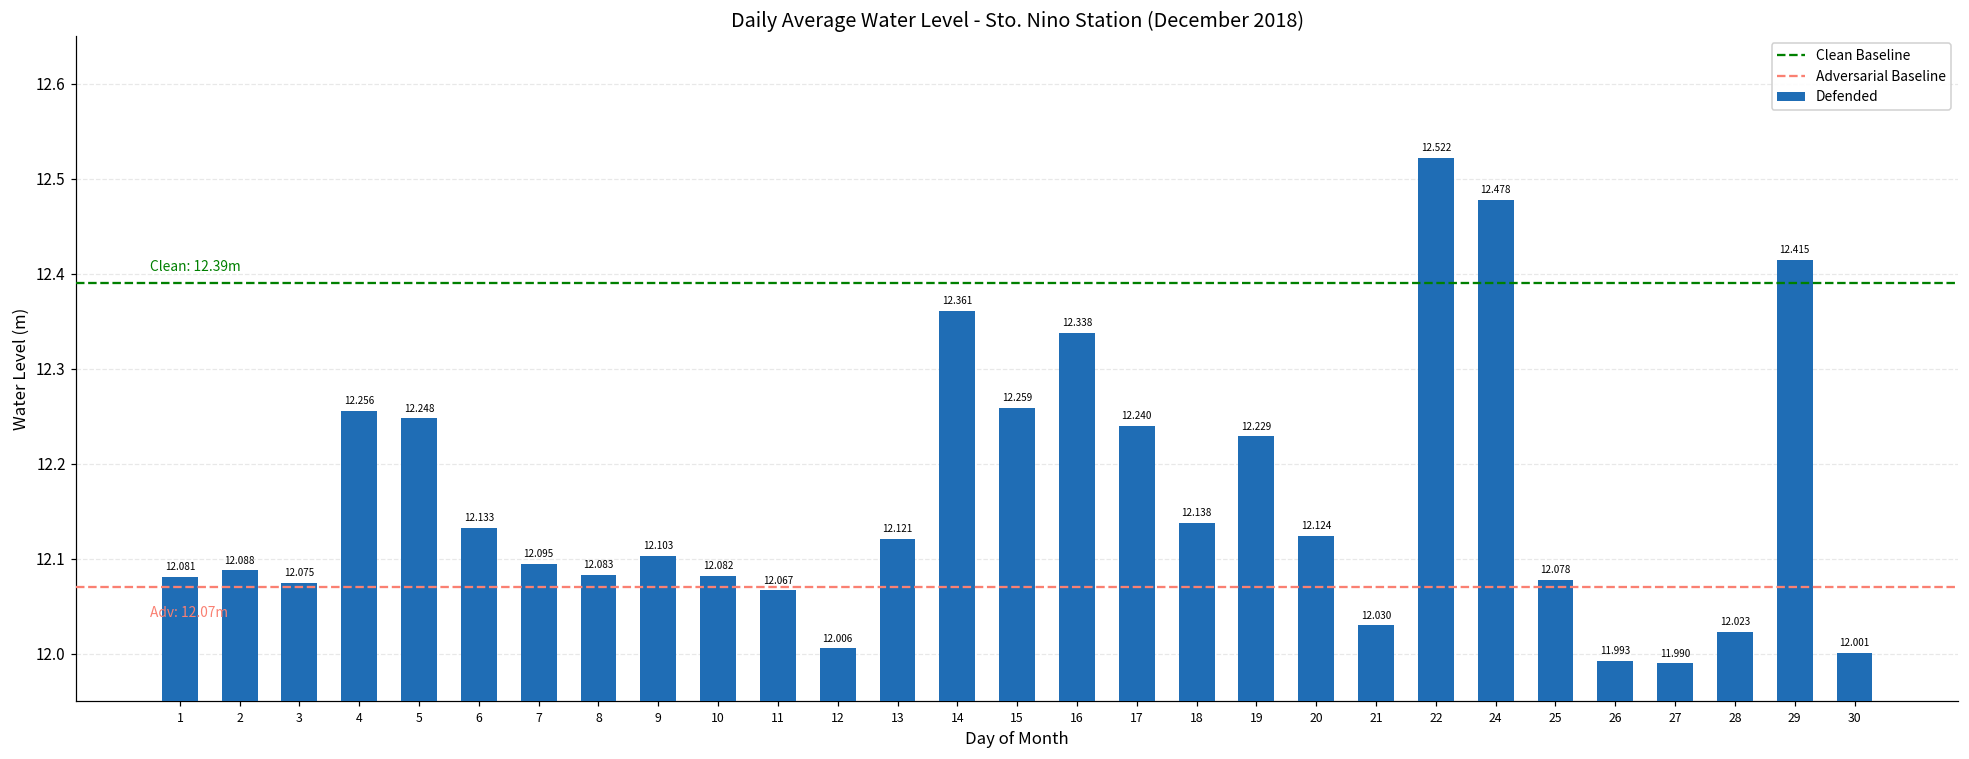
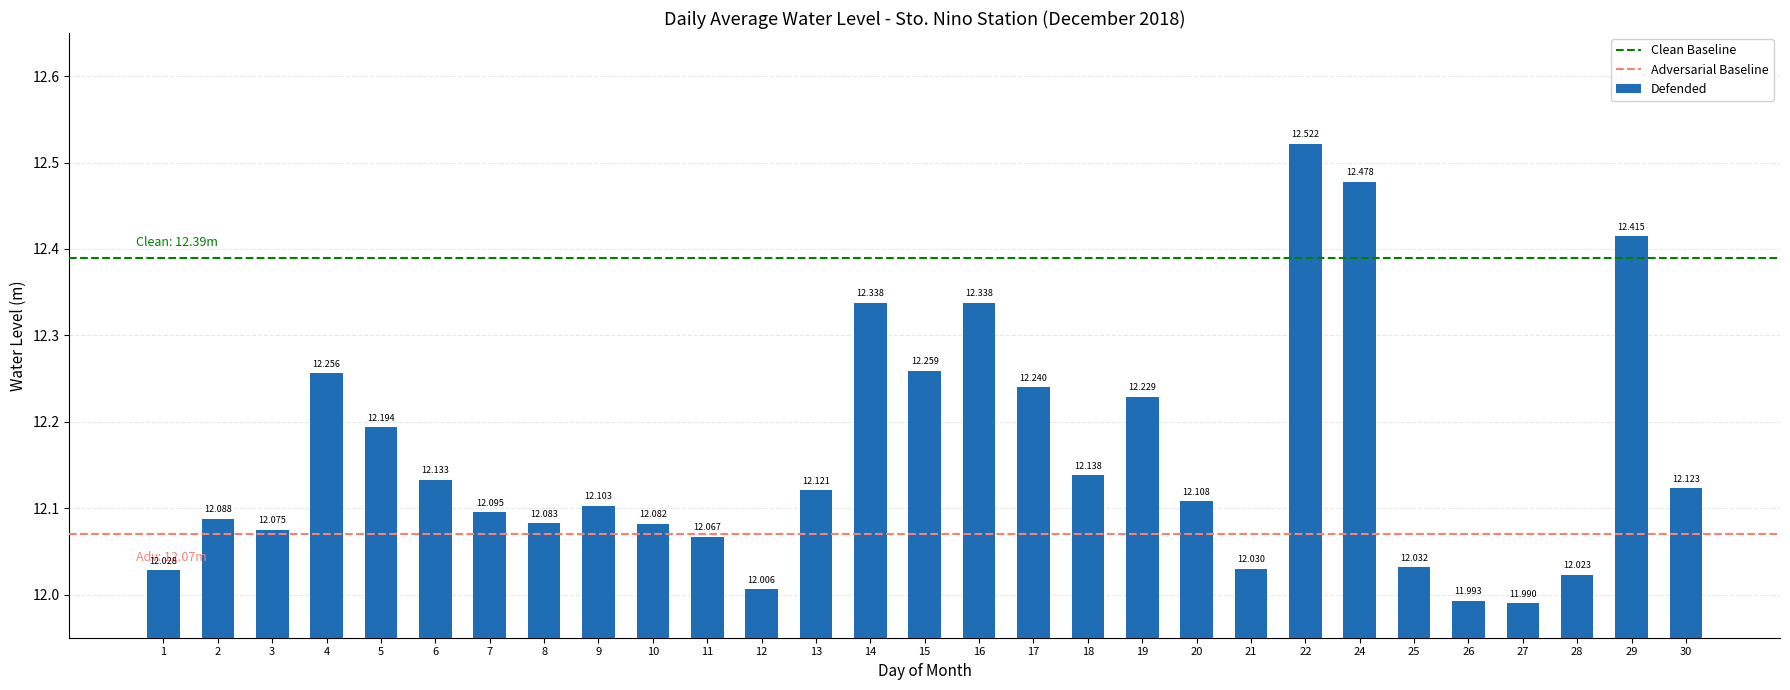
  {
-   "1": 12.081,
+   "1": 12.028,
    "2": 12.088,
    "3": 12.075,
    "4": 12.256,
-   "5": 12.248,
+   "5": 12.194,
    "6": 12.133,
    "7": 12.095,
    "8": 12.083,
    "9": 12.103,
    "10": 12.082,
    "11": 12.067,
    "12": 12.006,
    "13": 12.121,
-   "14": 12.361,
+   "14": 12.338,
    "15": 12.259,
    "16": 12.338,
    "17": 12.240,
    "18": 12.138,
    "19": 12.229,
-   "20": 12.124,
+   "20": 12.108,
    "21": 12.030,
    "22": 12.522,
    "24": 12.478,
-   "25": 12.078,
+   "25": 12.032,
    "26": 11.993,
    "27": 11.990,
    "28": 12.023,
    "29": 12.415,
-   "30": 12.001
+   "30": 12.123
  }
